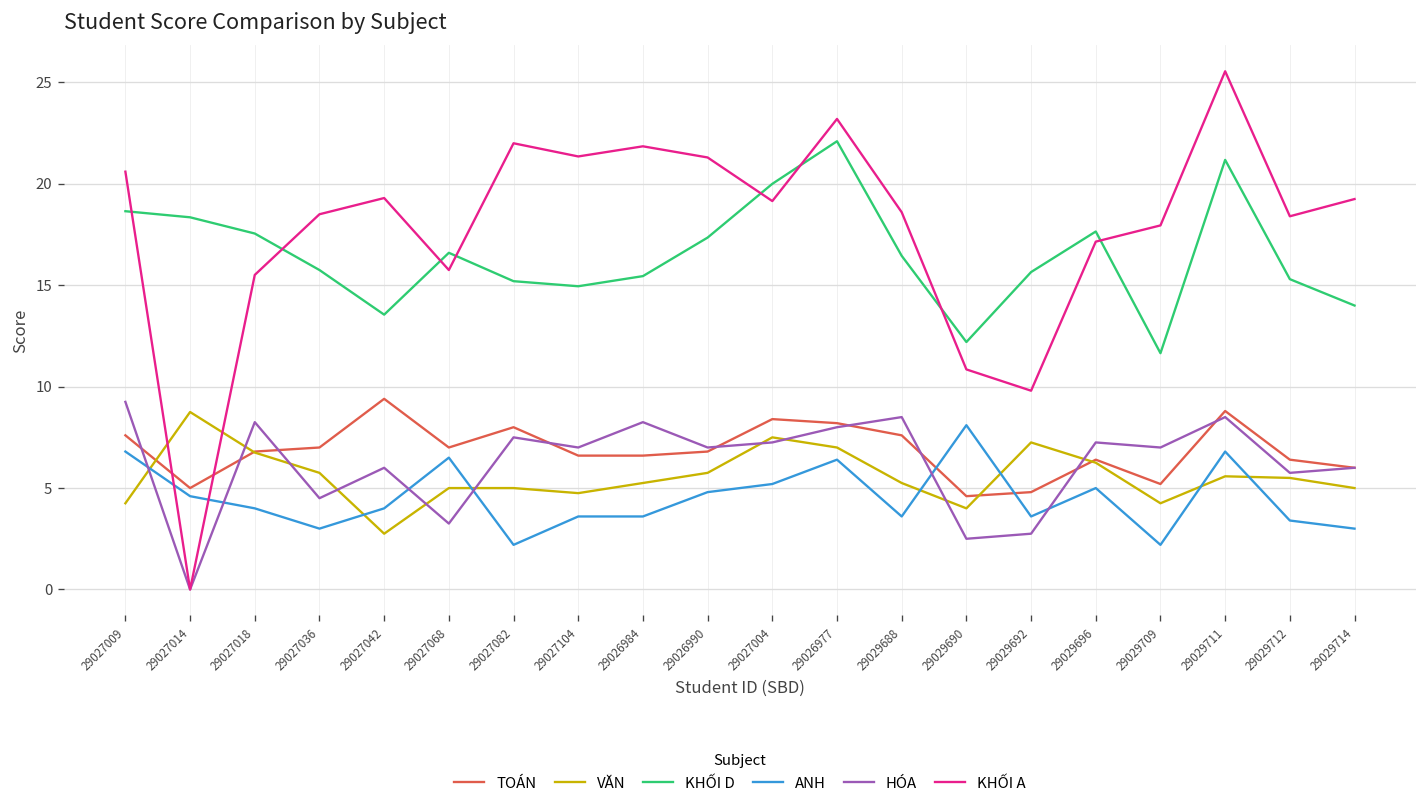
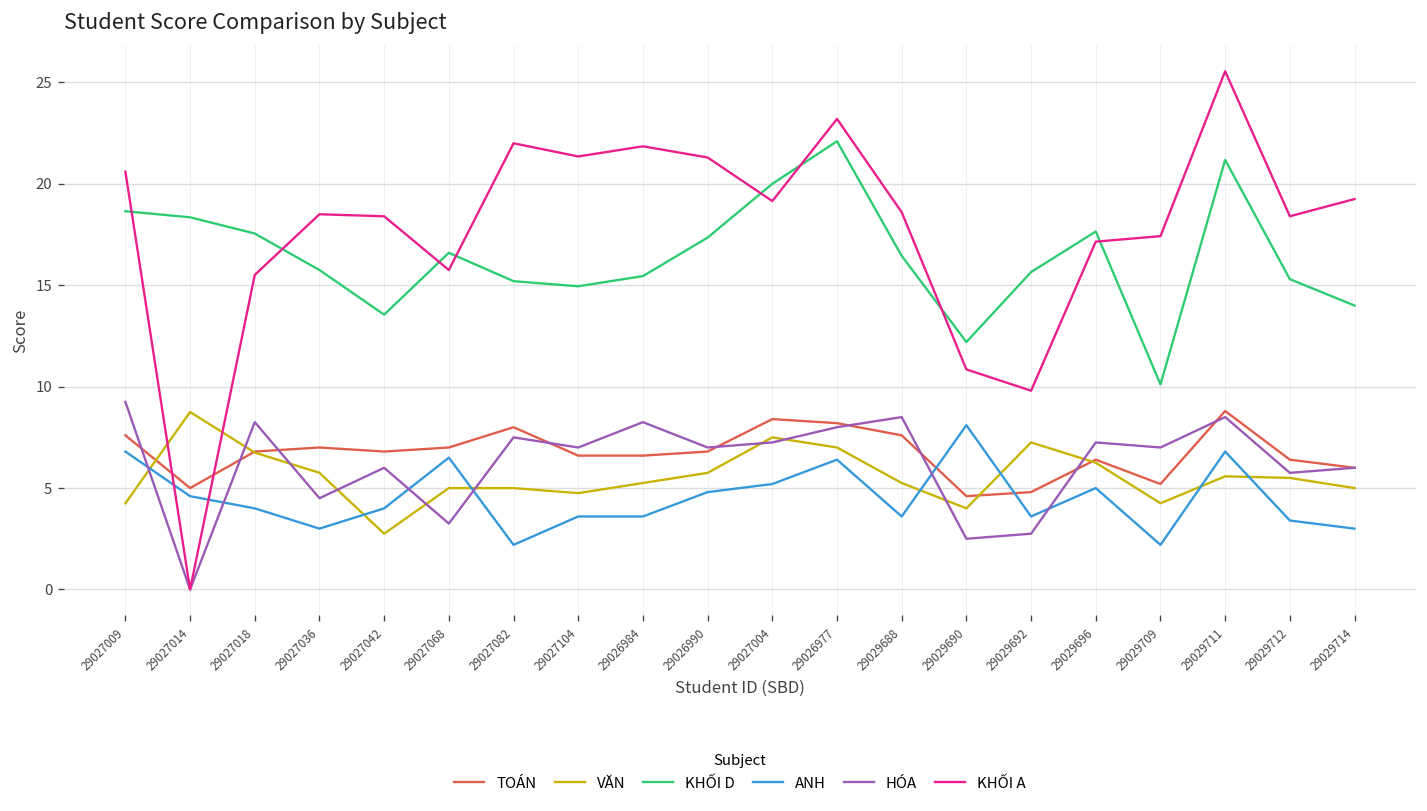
  {
    "TOÁN": {
      "29027009": 7.6,
      "29027014": 5.0,
      "29027036": 7.0,
-     "29027042": 9.4,
+     "29027042": 6.8,
      "29027068": 7.0,
      "29027082": 8.0,
      "29027104": 6.6,
      "29026984": 6.6,
      "29026990": 6.8,
      "29027004": 8.4,
      "29026977": 8.2,
      "29029688": 7.6,
      "29029690": 4.6,
      "29029692": 4.8,
      "29029709": 5.2,
      "29029711": 8.8,
      "29029712": 6.4
    },
    "VĂN": {
      "29027009": 4.3,
      "29027014": 8.8,
      "29027036": 5.8,
      "29027042": 2.8,
      "29027068": 5.0,
      "29027082": 5.0,
      "29027104": 4.8,
      "29026984": 5.3,
      "29026990": 5.8,
      "29027004": 7.5,
      "29026977": 7.0,
      "29029688": 5.3,
      "29029690": 4.0,
      "29029692": 7.3,
      "29029709": 4.3,
      "29029711": 5.6,
      "29029712": 5.5,
      "29029714": 5.0
    },
    "KHỐI D": {
      "29027009": 18.7,
      "29027014": 18.4,
      "29027018": 17.6,
      "29027036": 15.8,
      "29027042": 13.6,
      "29027068": 16.6,
      "29027082": 15.2,
      "29027104": 15.0,
      "29026984": 15.5,
      "29026990": 17.4,
      "29027004": 20.0,
      "29026977": 22.1,
      "29029688": 16.5,
      "29029690": 12.2,
      "29029692": 15.7,
      "29029696": 17.7,
-     "29029709": 11.7,
+     "29029709": 10.1,
      "29029711": 21.2,
      "29029712": 15.3,
      "29029714": 14.0
    },
    "ANH": {
      "29027009": 6.8,
      "29027014": 4.6,
      "29027018": 4.0,
      "29027036": 3.0,
      "29027042": 4.0,
      "29027068": 6.5,
      "29027082": 2.2,
      "29027104": 3.6,
      "29026984": 3.6,
      "29026990": 4.8,
      "29027004": 5.2,
      "29026977": 6.4,
      "29029688": 3.6,
      "29029690": 8.1,
      "29029692": 3.6,
      "29029696": 5.0,
      "29029709": 2.2,
      "29029711": 6.8,
      "29029712": 3.4,
      "29029714": 3.0
    },
    "HÓA": {
      "29027009": 9.3,
      "29027018": 8.3,
      "29027036": 4.5,
      "29027042": 6.0,
      "29027068": 3.3,
      "29027082": 7.5,
      "29027104": 7.0,
      "29026984": 8.3,
      "29026990": 7.0,
      "29027004": 7.3,
      "29026977": 8.0,
      "29029688": 8.5,
      "29029690": 2.5,
      "29029692": 2.8,
      "29029696": 7.3,
      "29029709": 7.0,
      "29029711": 8.5,
      "29029712": 5.8
    },
    "KHỐI A": {
      "29027009": 20.6,
      "29027018": 15.5,
      "29027036": 18.5,
-     "29027042": 19.3,
+     "29027042": 18.4,
      "29027068": 15.8,
      "29027082": 22.0,
      "29027104": 21.4,
      "29026984": 21.9,
      "29026990": 21.3,
      "29027004": 19.2,
      "29026977": 23.2,
      "29029688": 18.6,
      "29029690": 10.9,
      "29029692": 9.8,
      "29029696": 17.2,
-     "29029709": 18.0,
+     "29029709": 17.4,
      "29029711": 25.6,
      "29029712": 18.4,
      "29029714": 19.3
    }
  }
